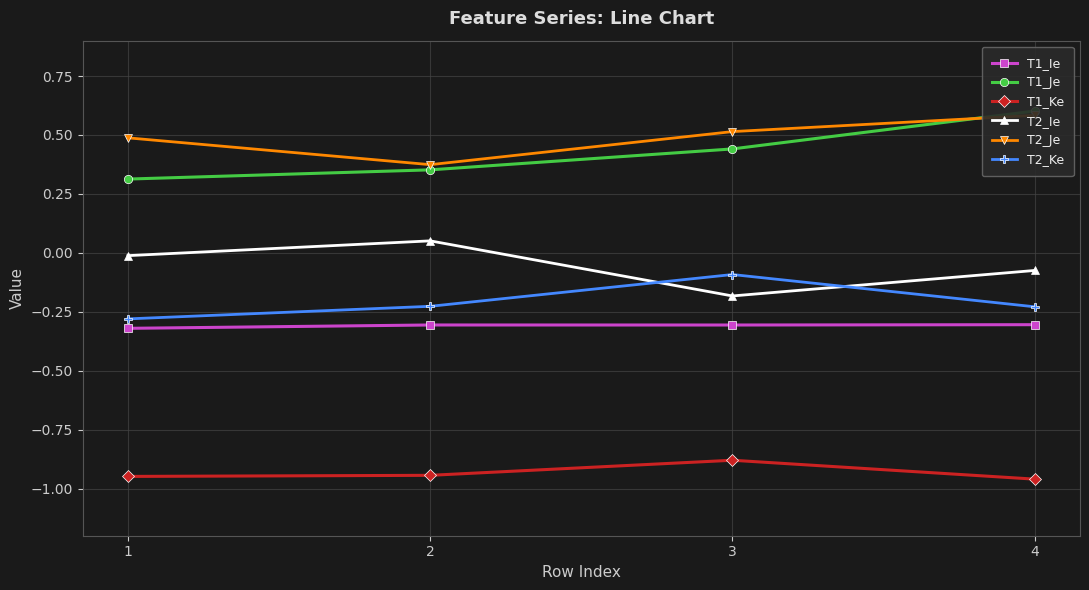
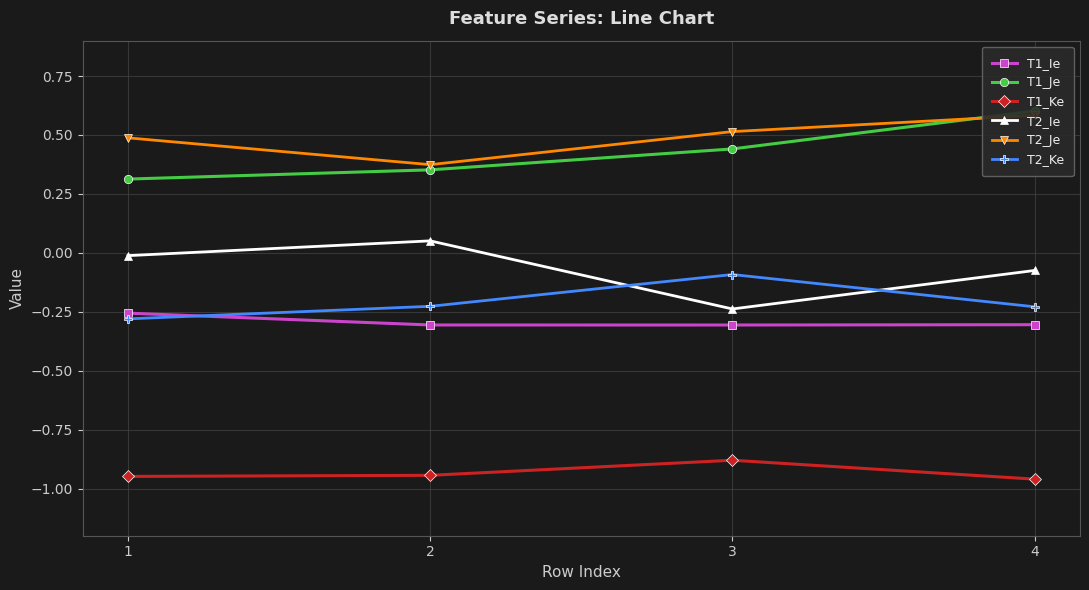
  {
    "T1_Ie": {
-     "1": -0.32,
+     "1": -0.26,
      "2": -0.31,
      "3": -0.31,
      "4": -0.30
    },
    "T1_Je": {
      "1": 0.31,
      "2": 0.35,
      "3": 0.44
    },
    "T1_Ke": {
      "1": -0.95,
      "2": -0.94,
      "3": -0.88,
      "4": -0.96
    },
    "T2_Ie": {
      "1": -0.01,
      "2": 0.05,
-     "3": -0.18,
+     "3": -0.24,
      "4": -0.07
    },
    "T2_Je": {
      "1": 0.49,
      "2": 0.37,
      "3": 0.51
    },
    "T2_Ke": {
      "1": -0.28,
      "2": -0.23,
      "3": -0.09,
      "4": -0.23
    }
  }
